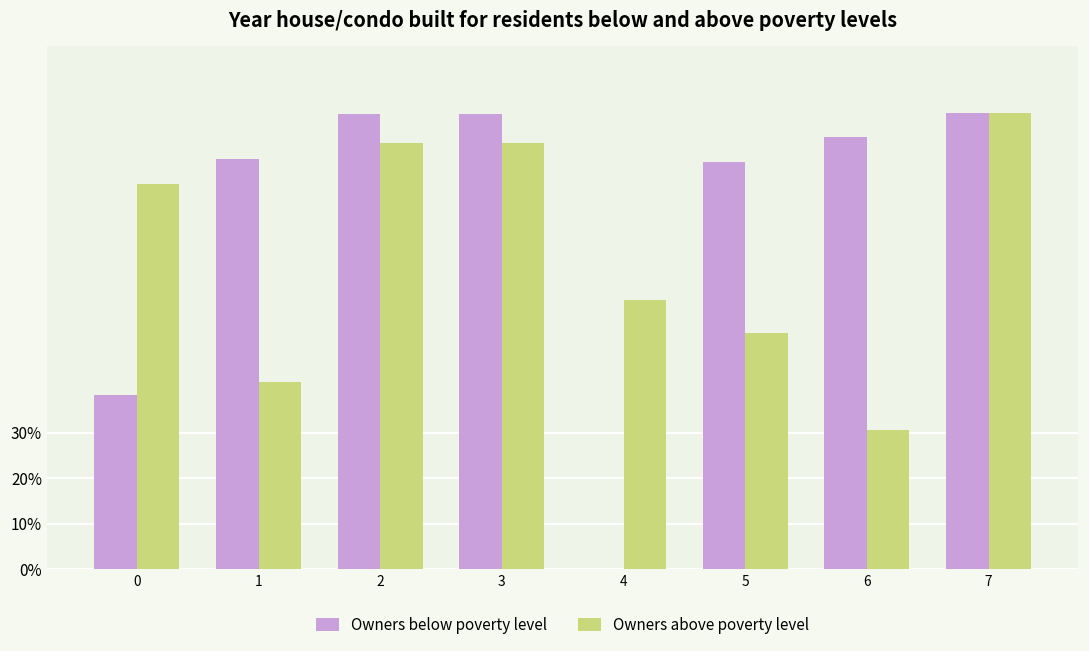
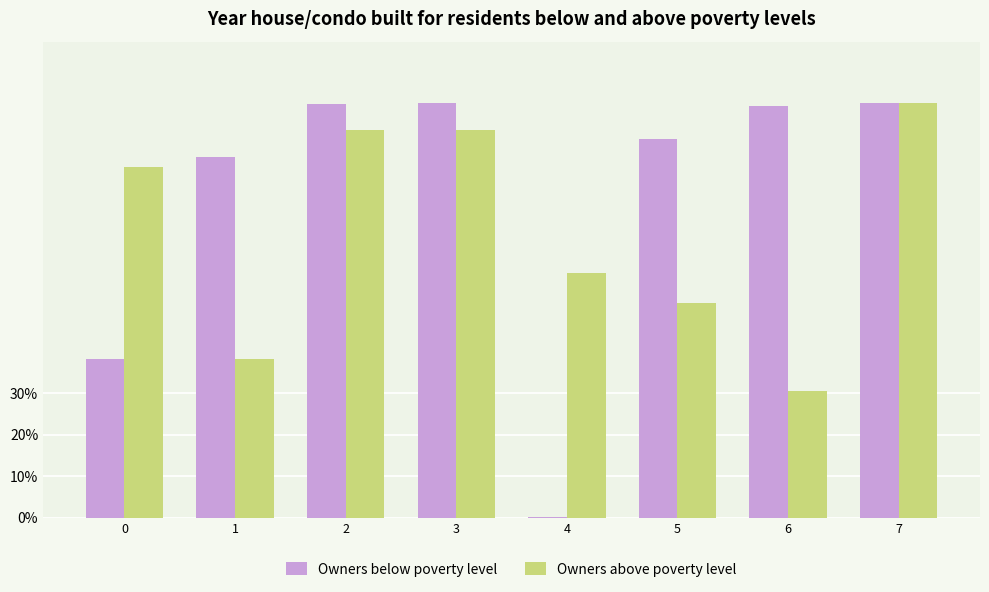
  {
    "Owners below poverty level": {
      "0": "38%",
-     "1": "90%",
+     "1": "87%",
      "2": "100%",
      "3": "100%",
-     "5": "89%",
-     "6": "95%",
+     "5": "91%",
+     "6": "99%",
      "7": "100%"
    },
    "Owners above poverty level": {
      "0": "85%",
-     "1": "41%",
+     "1": "38%",
      "2": "94%",
      "3": "94%",
      "4": "59%",
      "5": "52%",
      "6": "31%",
      "7": "100%"
    }
  }
